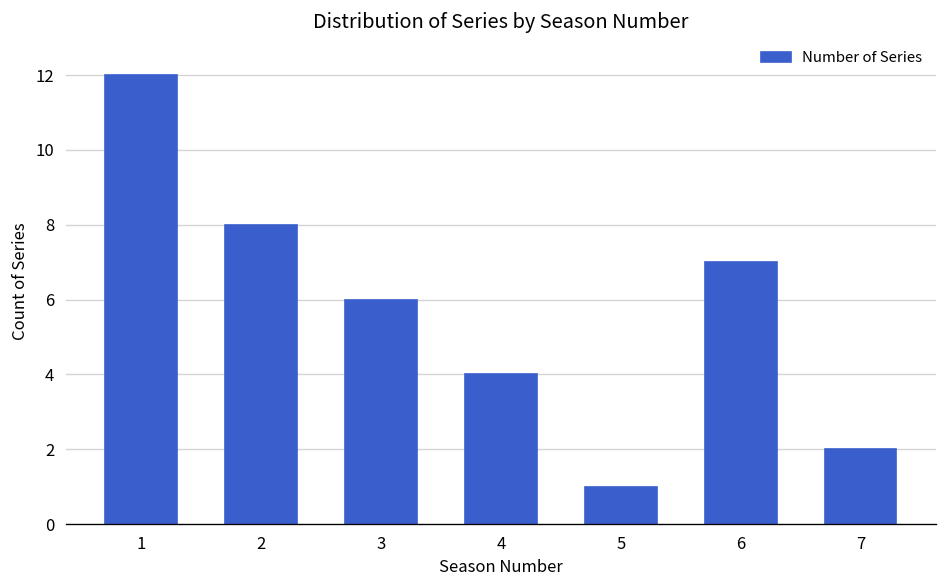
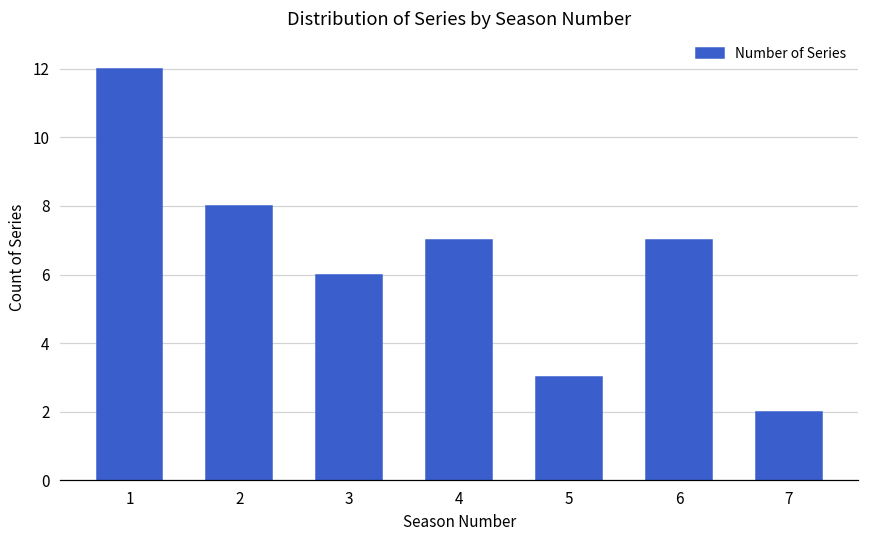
  {
    "1": 12,
    "2": 8,
    "3": 6,
-   "4": 4,
-   "5": 1,
+   "4": 7,
+   "5": 3,
    "6": 7,
    "7": 2
  }
